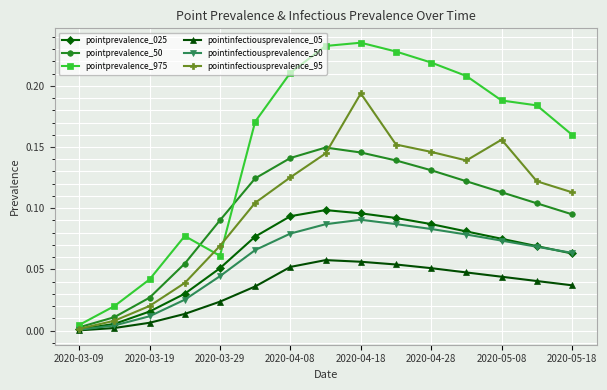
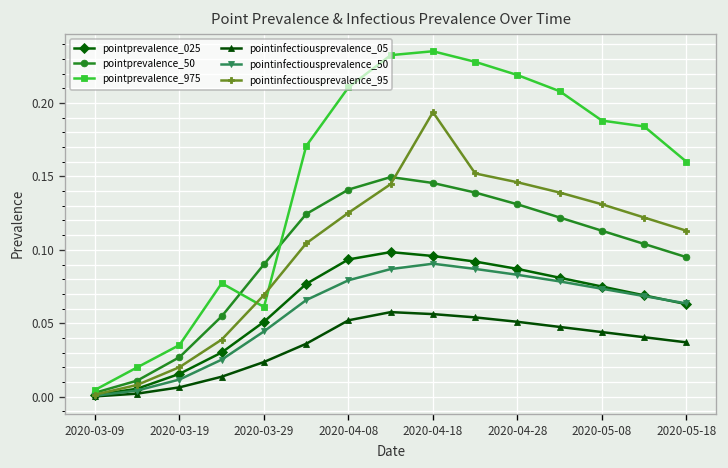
  {
    "pointprevalence_975": {
-     "2020-03-19": 0.042,
+     "2020-03-19": 0.035,
      "2020-03-29": 0.061,
      "2020-04-18": 0.235,
      "2020-04-28": 0.219,
      "2020-05-08": 0.188,
      "2020-05-18": 0.160
    },
    "pointinfectiousprevalence_95": {
      "2020-03-19": 0.020,
      "2020-03-29": 0.069,
      "2020-04-08": 0.125,
      "2020-04-18": 0.194,
      "2020-04-28": 0.146,
-     "2020-05-08": 0.156,
+     "2020-05-08": 0.131,
      "2020-05-18": 0.113
    }
  }
